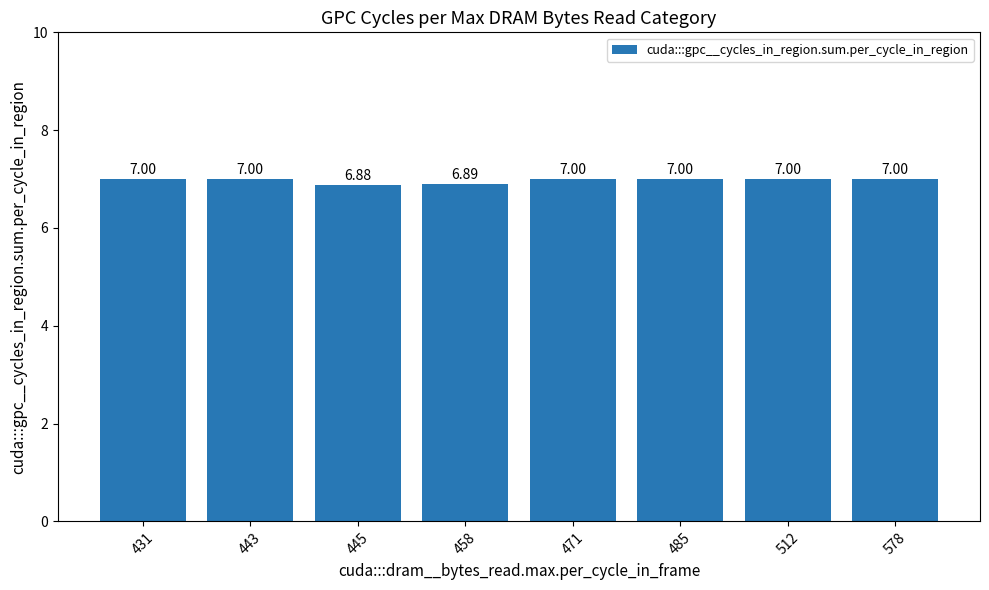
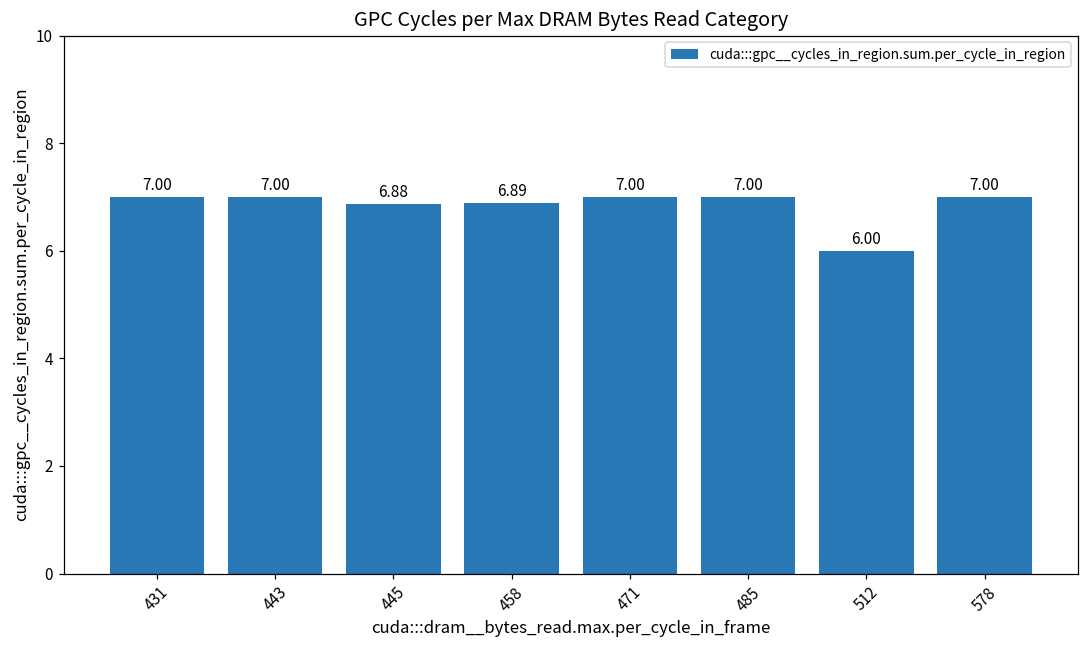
  {
    "431": 7.00,
    "443": 7.00,
    "445": 6.88,
    "458": 6.89,
    "471": 7.00,
    "485": 7.00,
-   "512": 7.00,
+   "512": 6.00,
    "578": 7.00
  }
